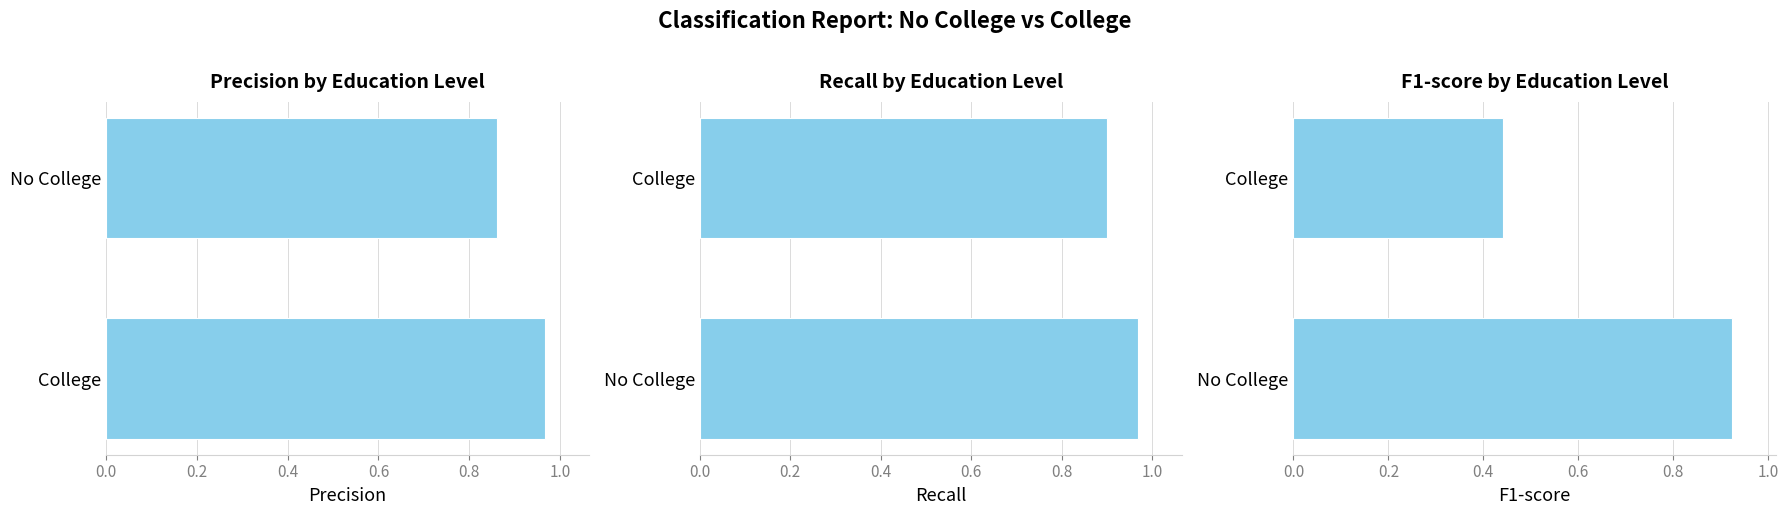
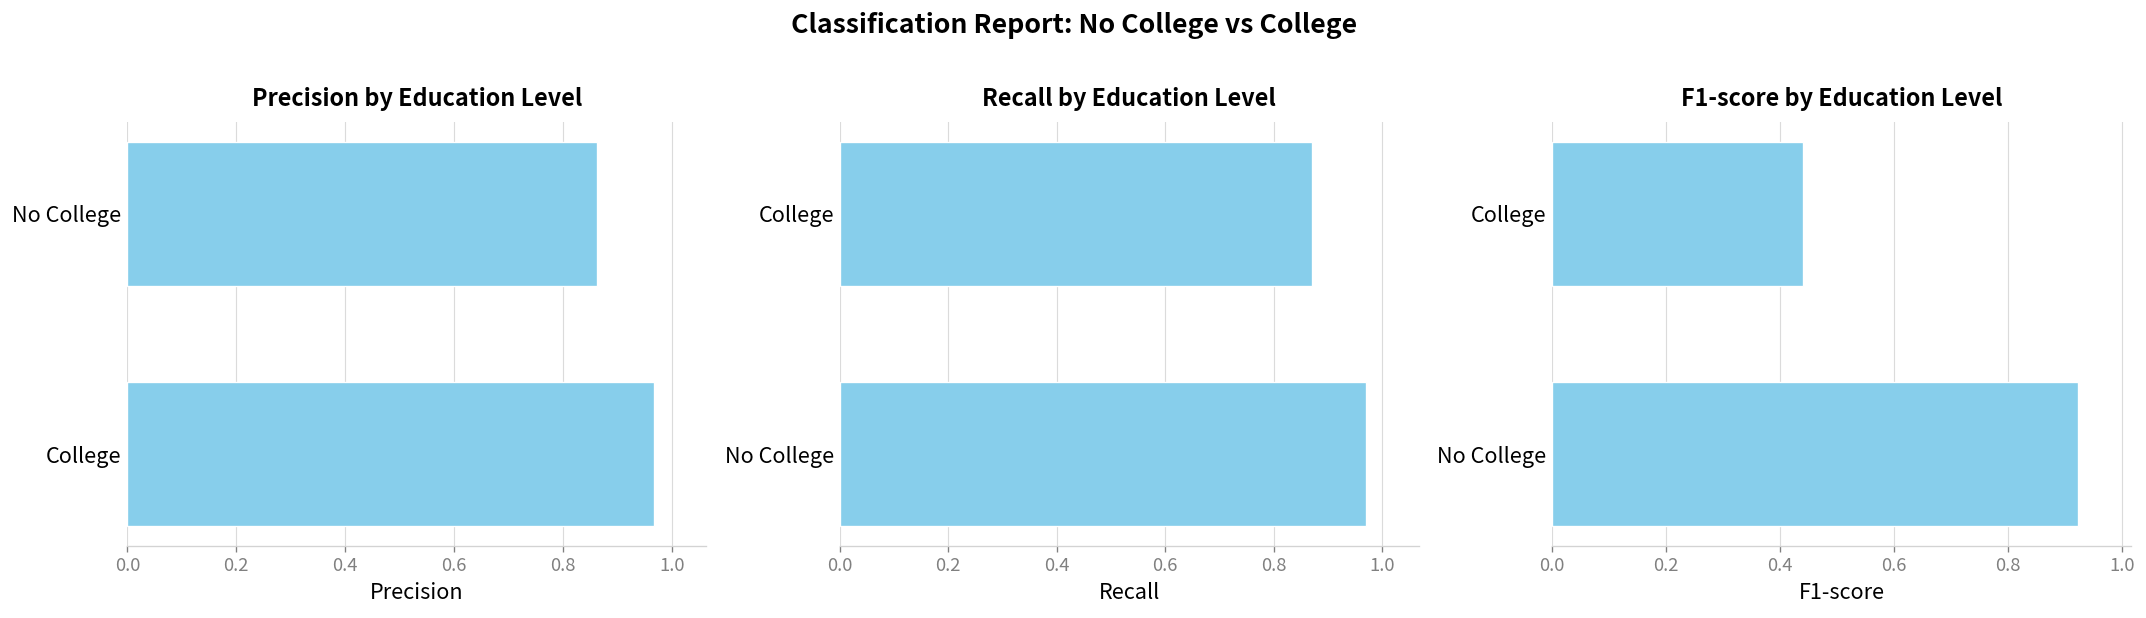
  {
    "Precision by Education Level": {
      "No College": 0.86,
      "College": 0.97
    },
    "Recall by Education Level": {
-     "College": 0.90,
+     "College": 0.87,
      "No College": 0.97
    },
    "F1-score by Education Level": {
      "College": 0.44,
      "No College": 0.92
    }
  }
